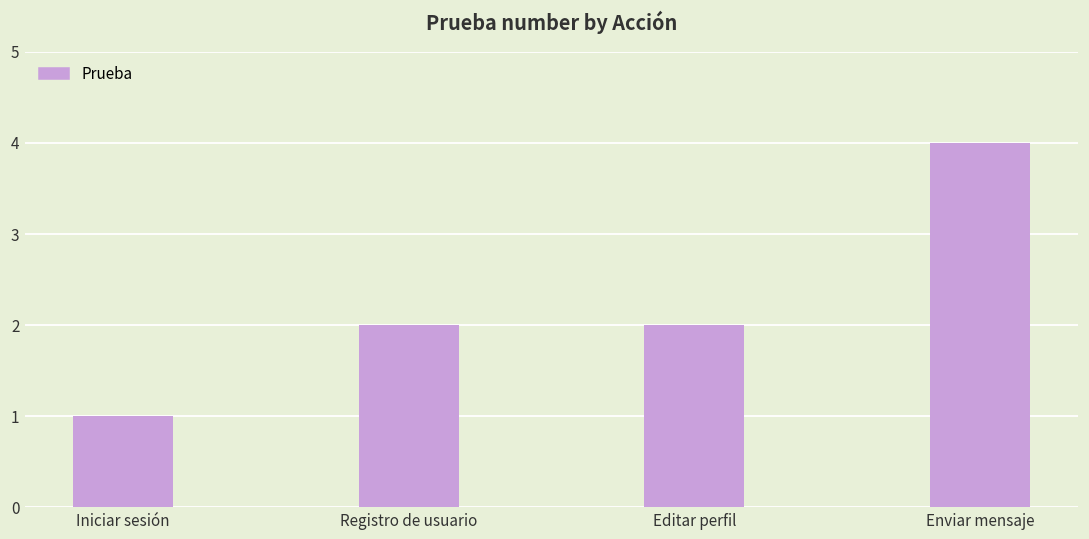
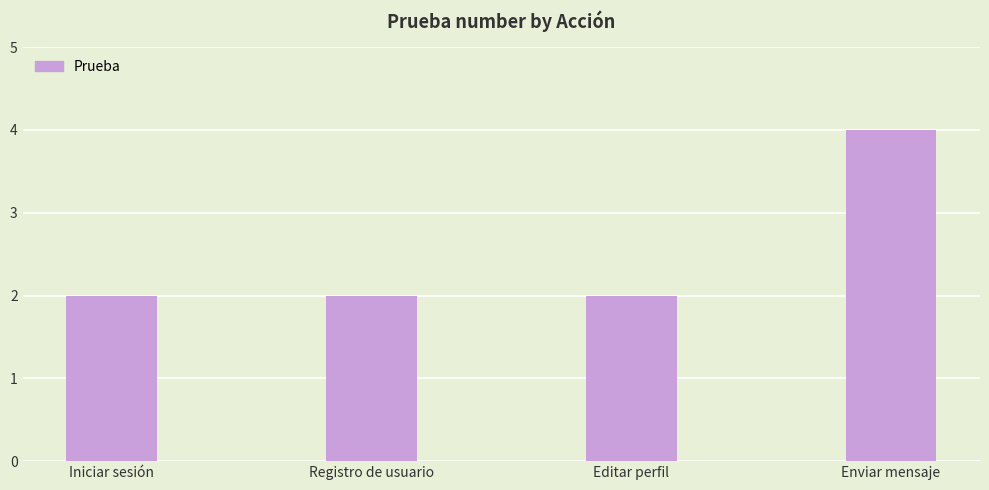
  {
-   "Iniciar sesión": 1,
+   "Iniciar sesión": 2,
    "Registro de usuario": 2,
    "Editar perfil": 2,
    "Enviar mensaje": 4
  }
